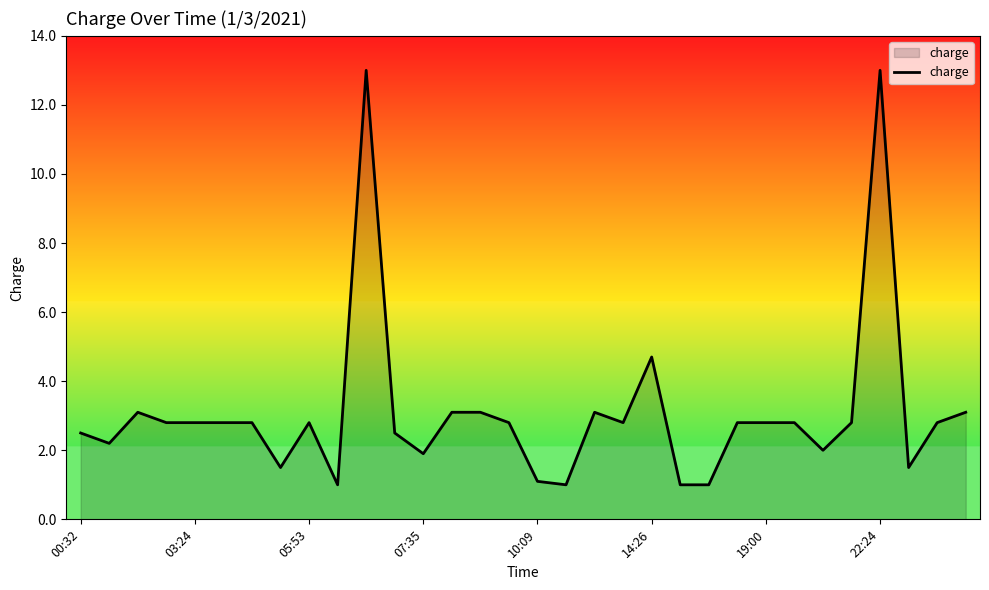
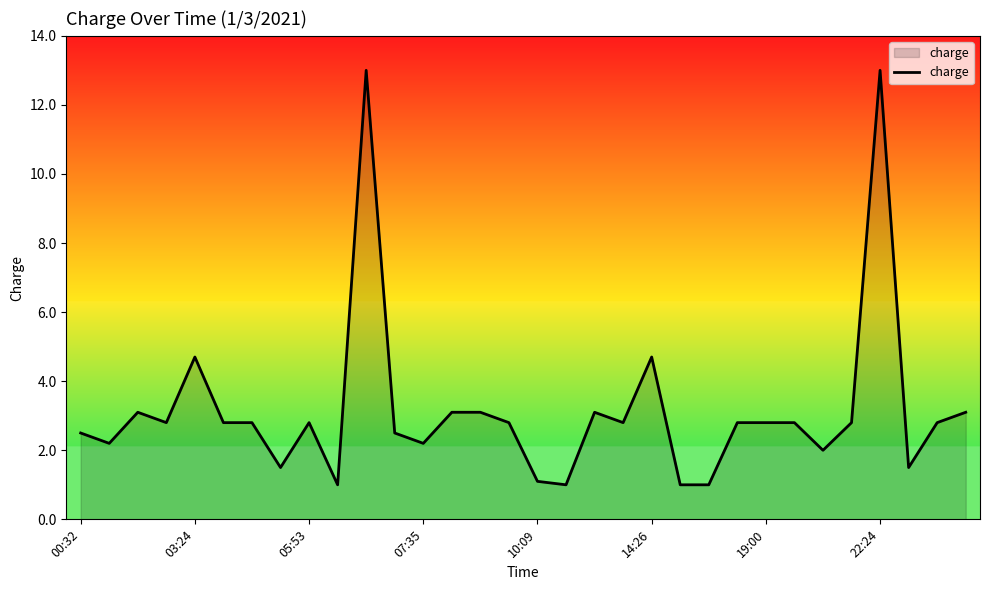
  {
    "00:32": 2.5,
-   "03:24": 2.8,
+   "03:24": 4.7,
    "05:53": 2.8,
-   "07:35": 1.9,
+   "07:35": 2.2,
    "10:09": 1.1,
    "14:26": 4.7,
    "19:00": 2.8,
    "22:24": 13.0
  }
